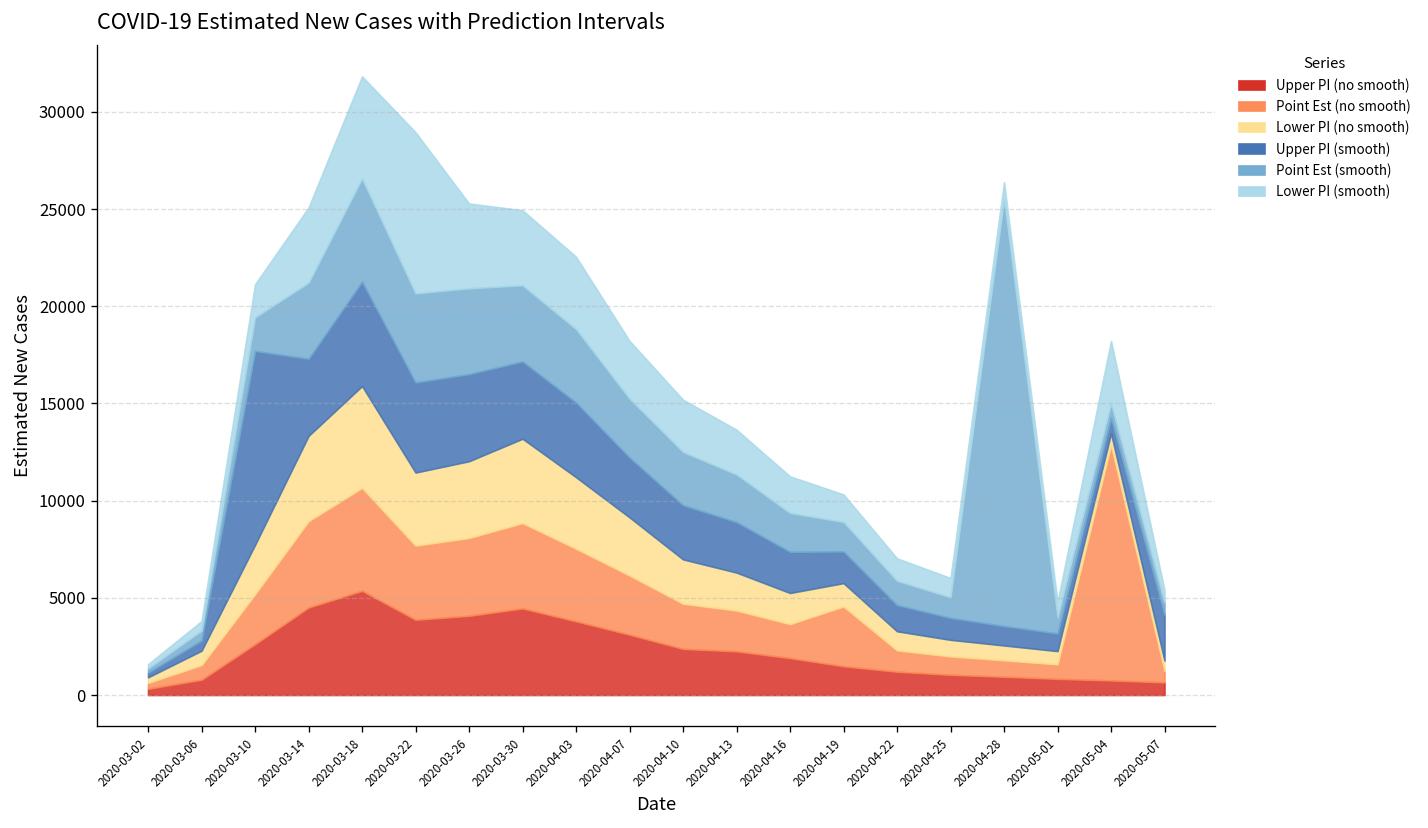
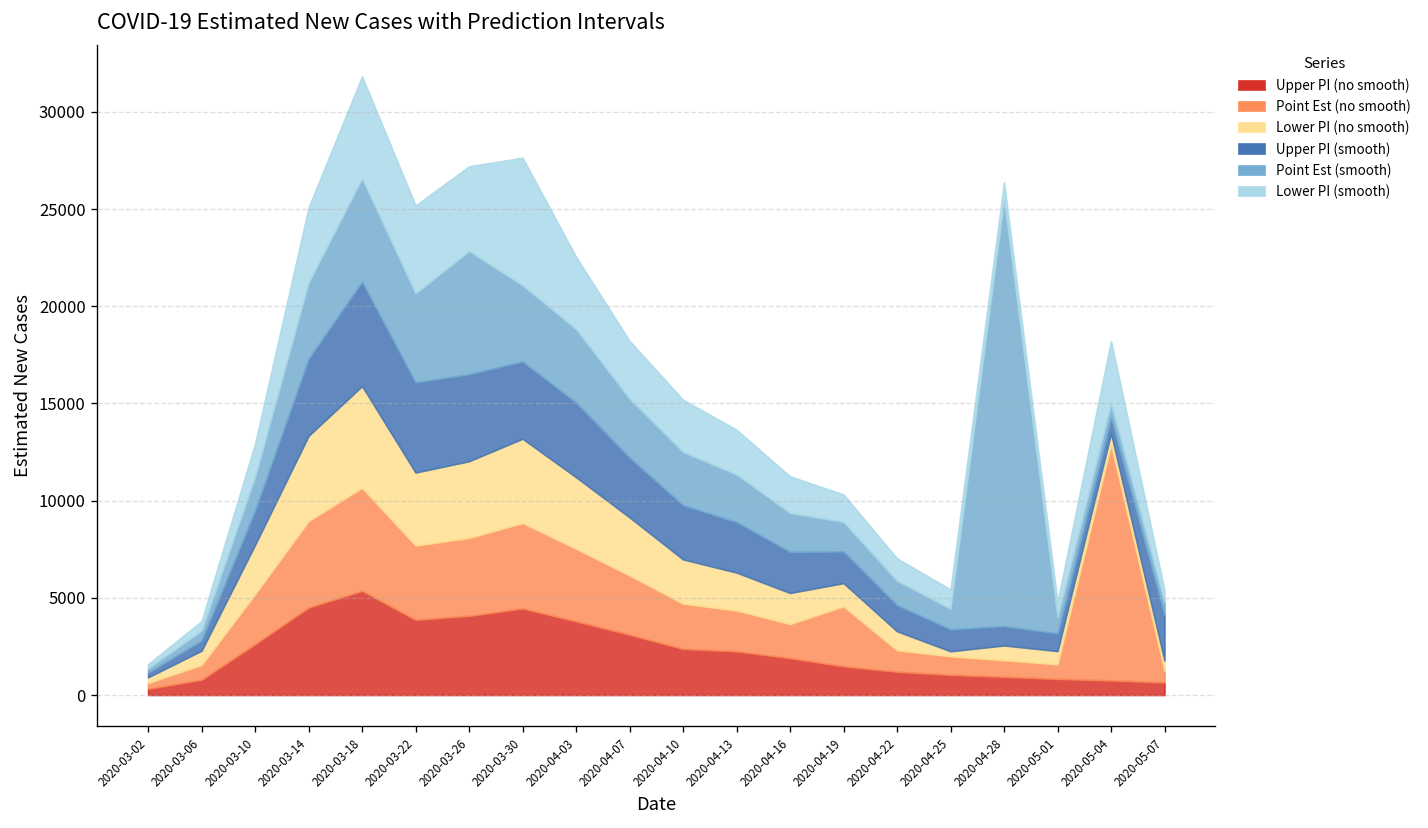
  {
    "Upper PI (no smooth)": {
      "2020-03-02": 300,
      "2020-03-06": 800,
      "2020-03-10": 2600,
      "2020-03-14": 4500,
      "2020-03-18": 5400,
      "2020-03-22": 3900,
      "2020-03-26": 4100,
      "2020-03-30": 4500,
      "2020-04-03": 3800,
      "2020-04-07": 3100,
      "2020-04-10": 2400,
      "2020-04-13": 2300,
      "2020-04-16": 1900,
      "2020-04-19": 1500,
      "2020-04-22": 1200,
      "2020-04-25": 1000,
      "2020-04-28": 900,
      "2020-05-01": 800,
      "2020-05-04": 800,
      "2020-05-07": 700
    },
    "Point Est (no smooth)": {
      "2020-03-02": 300,
      "2020-03-06": 800,
      "2020-03-10": 2600,
      "2020-03-14": 4400,
      "2020-03-18": 5300,
      "2020-03-22": 3800,
      "2020-03-26": 4000,
      "2020-03-30": 4400,
      "2020-04-03": 3700,
      "2020-04-07": 3000,
      "2020-04-10": 2300,
      "2020-04-13": 2100,
      "2020-04-16": 1800,
      "2020-04-19": 3100,
      "2020-04-22": 1100,
      "2020-04-25": 1000,
      "2020-04-28": 900,
      "2020-05-01": 800,
      "2020-05-04": 12100,
      "2020-05-07": 600
    },
    "Lower PI (no smooth)": {
      "2020-03-02": 300,
      "2020-03-06": 700,
      "2020-03-10": 2500,
      "2020-03-14": 4400,
      "2020-03-18": 5200,
      "2020-03-22": 3800,
      "2020-03-26": 3900,
      "2020-03-30": 4300,
      "2020-04-03": 3700,
      "2020-04-07": 3000,
      "2020-04-10": 2300,
      "2020-04-13": 2000,
      "2020-04-16": 1600,
      "2020-04-19": 1200,
      "2020-04-22": 1000,
-     "2020-04-25": 900,
+     "2020-04-25": 300,
      "2020-04-28": 800,
      "2020-05-01": 700,
      "2020-05-04": 600,
      "2020-05-07": 500
    },
    "Upper PI (smooth)": {
      "2020-03-02": 200,
      "2020-03-06": 500,
-     "2020-03-10": 10000,
+     "2020-03-10": 1800,
      "2020-03-14": 4000,
      "2020-03-18": 5400,
      "2020-03-22": 4600,
      "2020-03-26": 4500,
      "2020-03-30": 4000,
      "2020-04-03": 3800,
      "2020-04-07": 3100,
      "2020-04-10": 2800,
      "2020-04-13": 2600,
      "2020-04-16": 2100,
      "2020-04-19": 1600,
      "2020-04-22": 1400,
      "2020-04-25": 1100,
      "2020-04-28": 1000,
      "2020-05-01": 900,
      "2020-05-04": 800,
      "2020-05-07": 2400
    },
    "Point Est (smooth)": {
      "2020-03-02": 200,
      "2020-03-06": 500,
      "2020-03-10": 1700,
      "2020-03-14": 3900,
      "2020-03-18": 5300,
      "2020-03-22": 4600,
-     "2020-03-26": 4400,
+     "2020-03-26": 6300,
      "2020-03-30": 3900,
      "2020-04-03": 3800,
      "2020-04-07": 3000,
      "2020-04-10": 2700,
      "2020-04-13": 2500,
      "2020-04-16": 2000,
      "2020-04-19": 1500,
      "2020-04-22": 1300,
      "2020-04-25": 1100,
      "2020-04-28": 22000,
      "2020-05-01": 800,
      "2020-05-04": 700,
      "2020-05-07": 700
    },
    "Lower PI (smooth)": {
      "2020-03-02": 200,
      "2020-03-06": 500,
      "2020-03-10": 1700,
      "2020-03-14": 3900,
      "2020-03-18": 5200,
-     "2020-03-22": 8300,
+     "2020-03-22": 4500,
      "2020-03-26": 4400,
-     "2020-03-30": 3900,
+     "2020-03-30": 6600,
      "2020-04-03": 3700,
      "2020-04-07": 3000,
      "2020-04-10": 2700,
      "2020-04-13": 2300,
      "2020-04-16": 1900,
      "2020-04-19": 1400,
      "2020-04-22": 1200,
      "2020-04-25": 1000,
      "2020-04-28": 900,
      "2020-05-01": 800,
      "2020-05-04": 3200,
      "2020-05-07": 600
    }
  }
